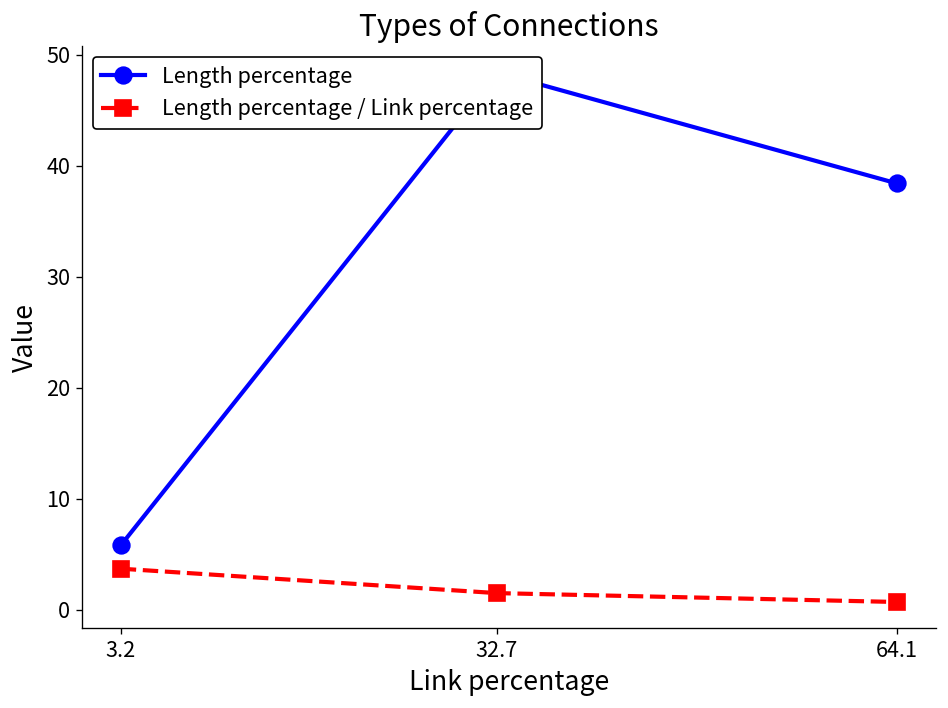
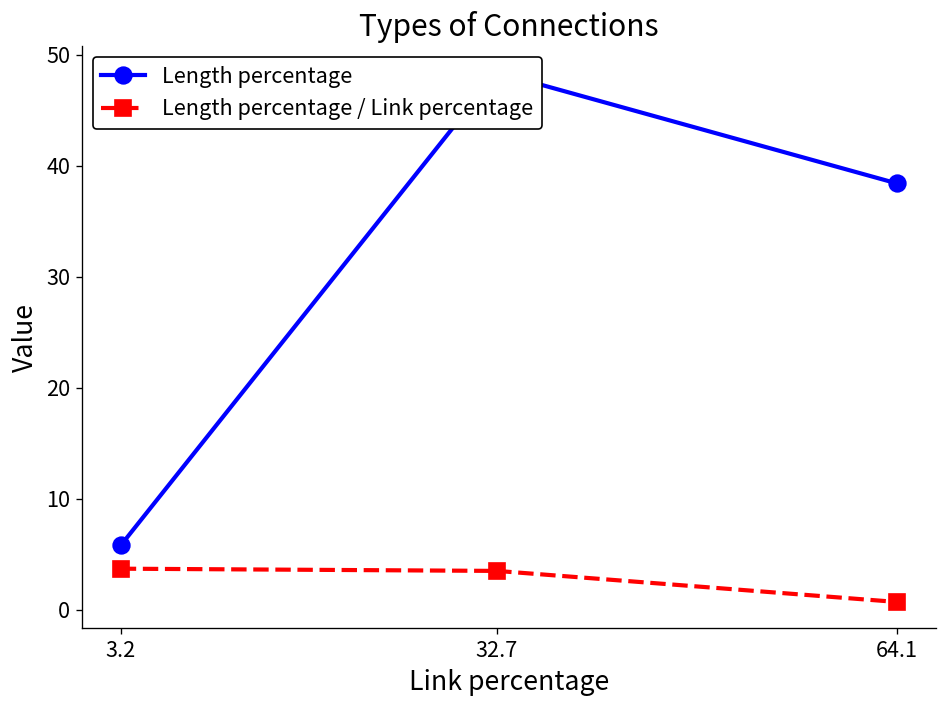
  {
    "Length percentage": {
      "3.2": 6,
      "64.1": 38
    },
    "Length percentage / Link percentage": {
      "3.2": 4,
-     "32.7": 2,
+     "32.7": 4,
      "64.1": 1
    }
  }
